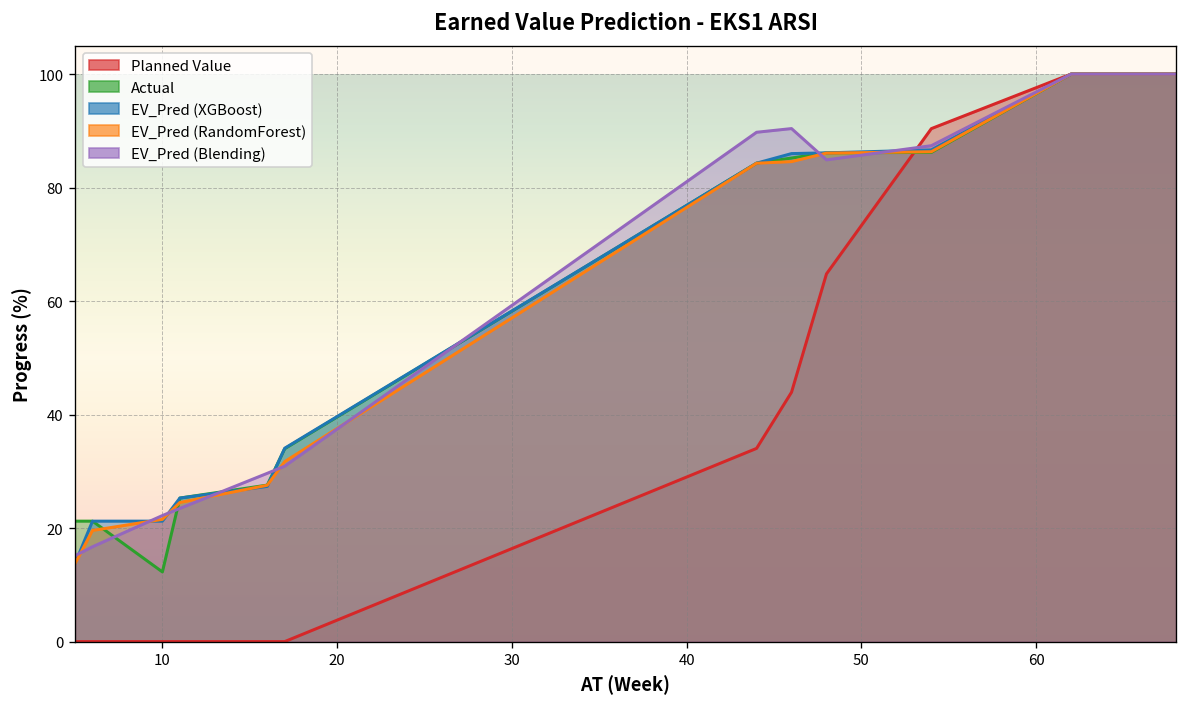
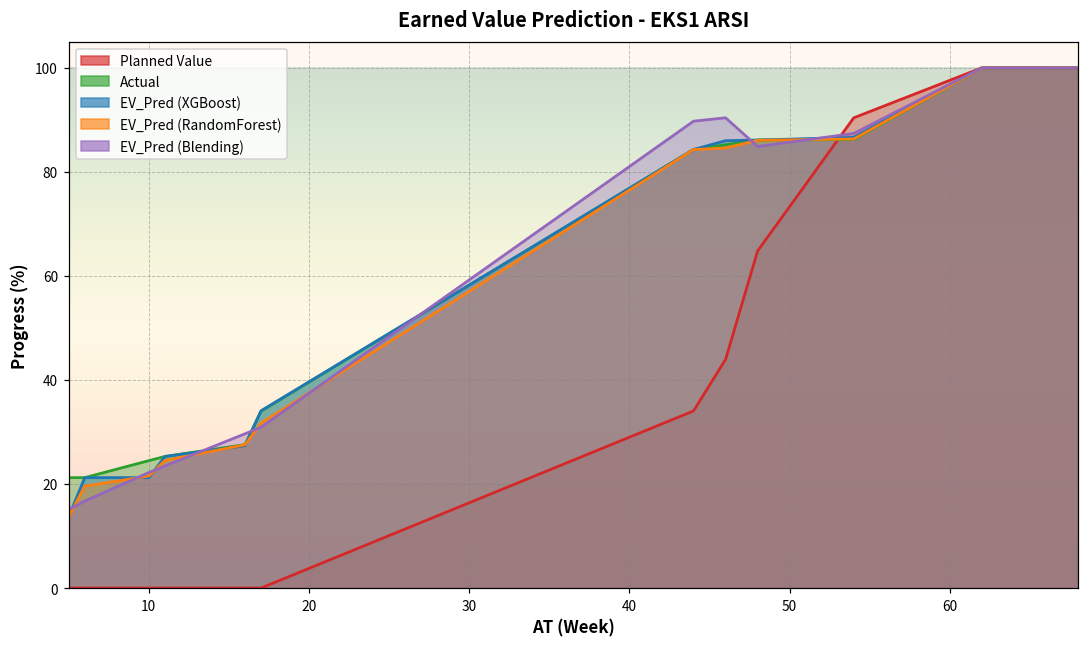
  {
    "Actual": {
-     "10": 12
+     "10": 24
    },
    "EV_Pred (Blending)": {
      "10": 22
    }
  }
